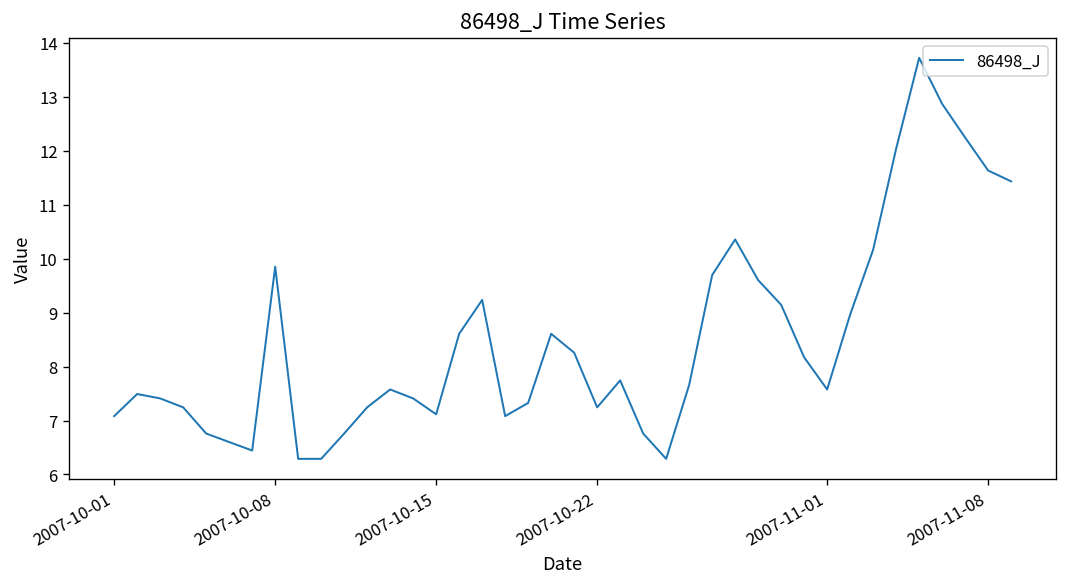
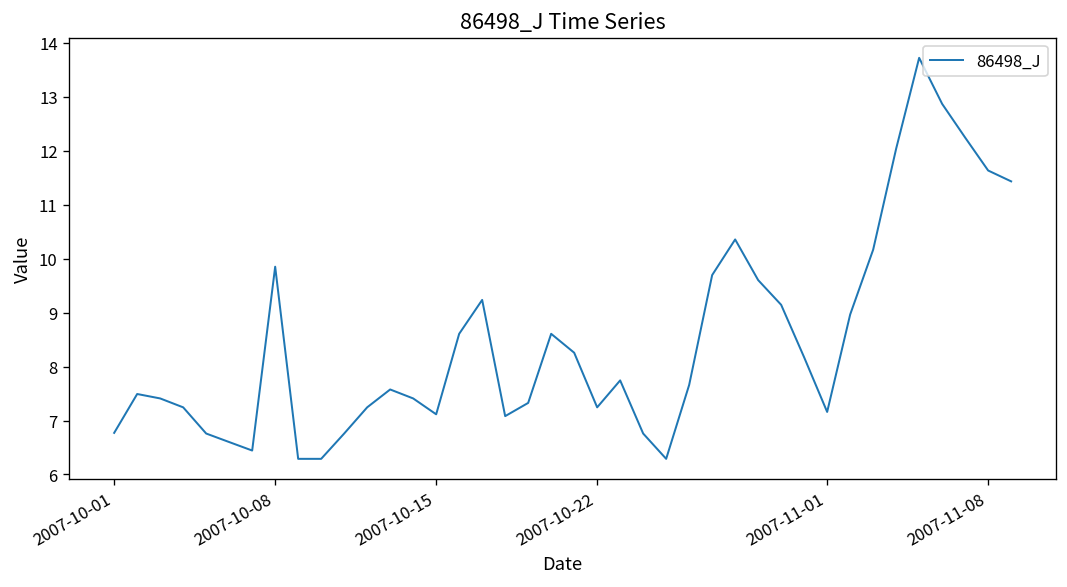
  {
-   "2007-10-01": 7.1,
+   "2007-10-01": 6.8,
    "2007-10-08": 9.8,
    "2007-10-15": 7.1,
    "2007-10-22": 7.2,
-   "2007-11-01": 7.6,
+   "2007-11-01": 7.2,
    "2007-11-08": 11.6
  }
